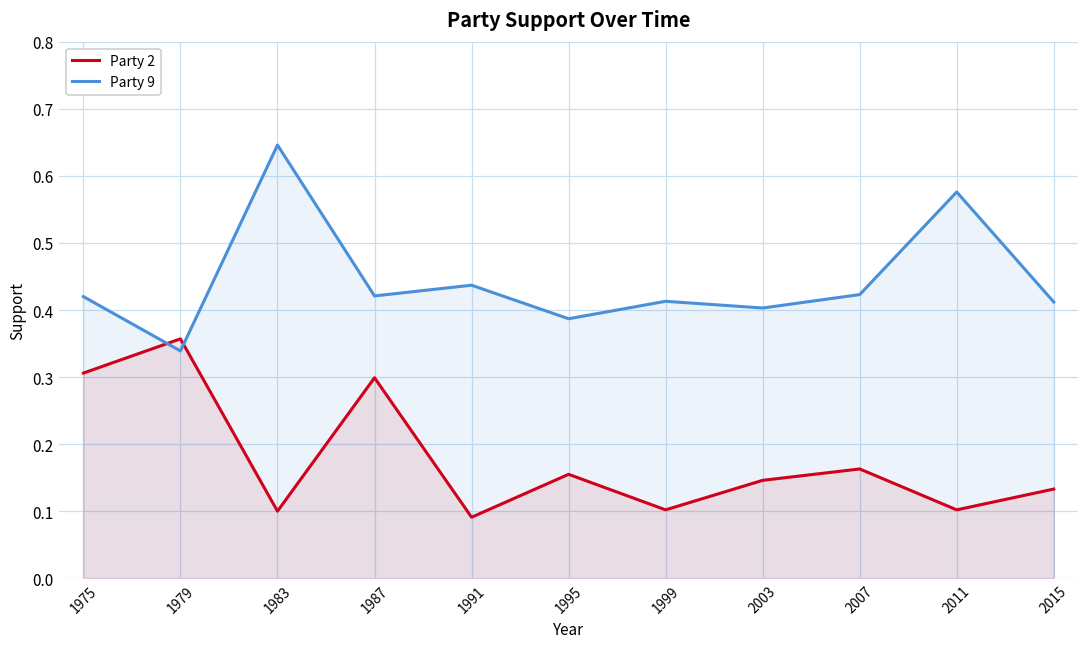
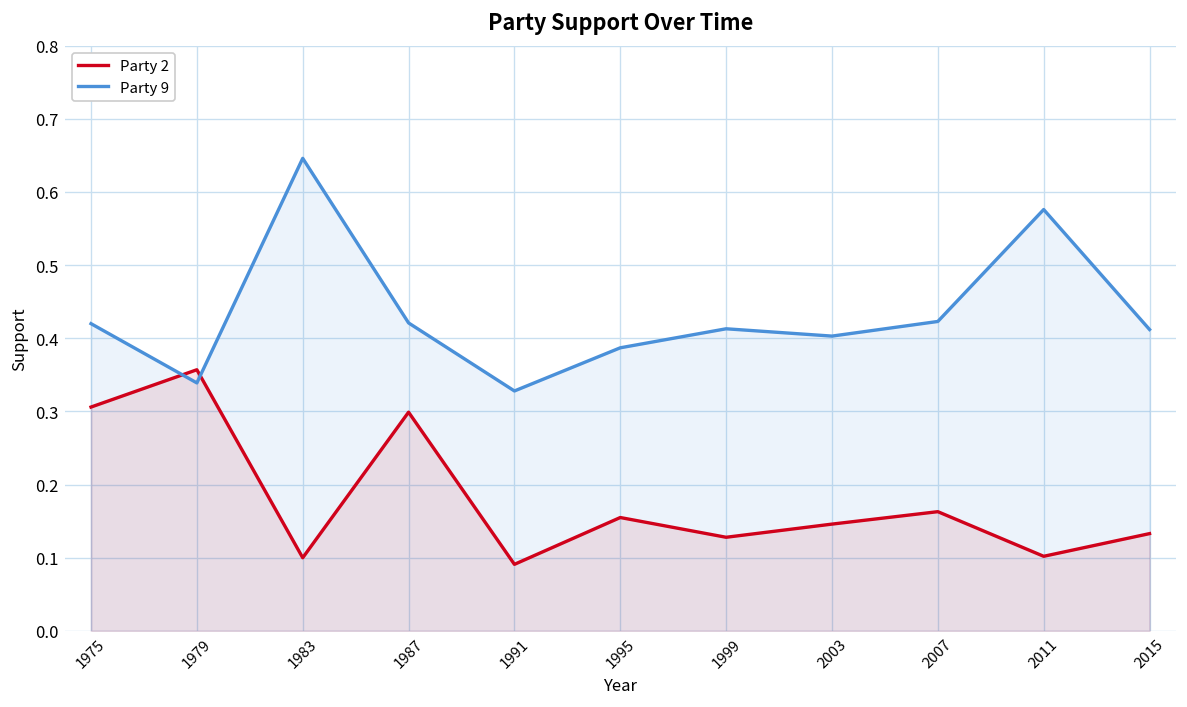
  {
    "Party 2": {
      "1975": 0.31,
      "1979": 0.36,
      "1983": 0.10,
      "1987": 0.30,
      "1991": 0.09,
      "1995": 0.16,
-     "1999": 0.10,
+     "1999": 0.13,
      "2003": 0.15,
      "2007": 0.16,
      "2011": 0.10,
      "2015": 0.13
    },
    "Party 9": {
      "1975": 0.42,
      "1979": 0.34,
      "1983": 0.65,
      "1987": 0.42,
-     "1991": 0.44,
+     "1991": 0.33,
      "1995": 0.39,
      "1999": 0.41,
      "2003": 0.40,
      "2007": 0.42,
      "2011": 0.58,
      "2015": 0.41
    }
  }
